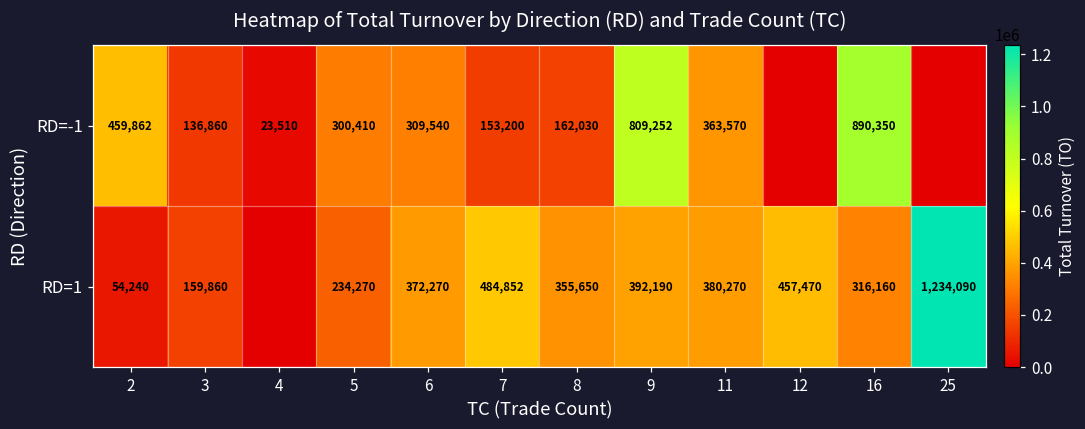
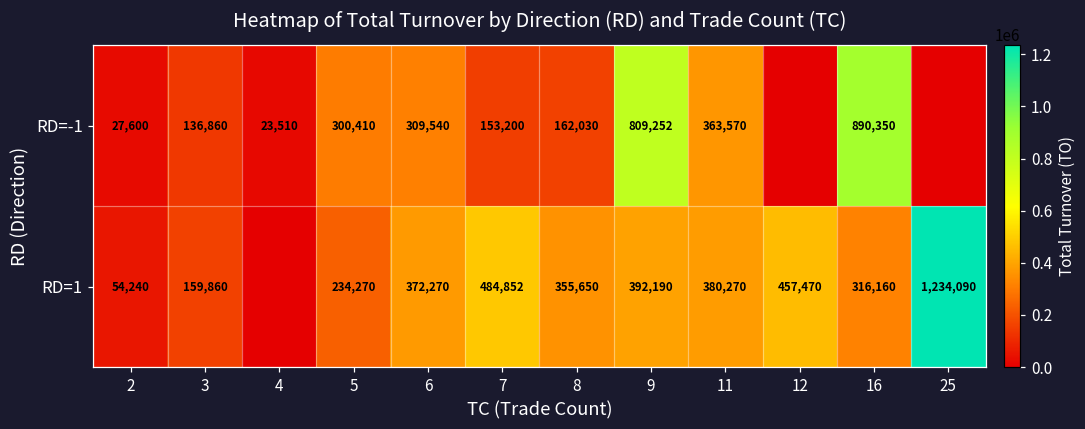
  {
    "RD=-1": {
-     "2": "459,862",
+     "2": "27,600",
      "3": "136,860",
      "4": "23,510",
      "5": "300,410",
      "6": "309,540",
      "7": "153,200",
      "8": "162,030",
      "9": "809,252",
      "11": "363,570",
      "16": "890,350"
    },
    "RD=1": {
      "2": "54,240",
      "3": "159,860",
      "5": "234,270",
      "6": "372,270",
      "7": "484,852",
      "8": "355,650",
      "9": "392,190",
      "11": "380,270",
      "12": "457,470",
      "16": "316,160",
      "25": "1,234,090"
    }
  }
